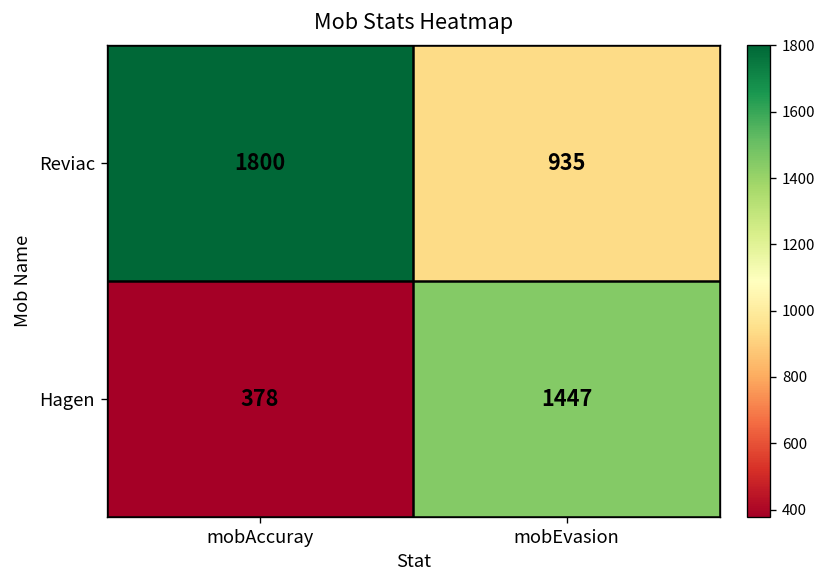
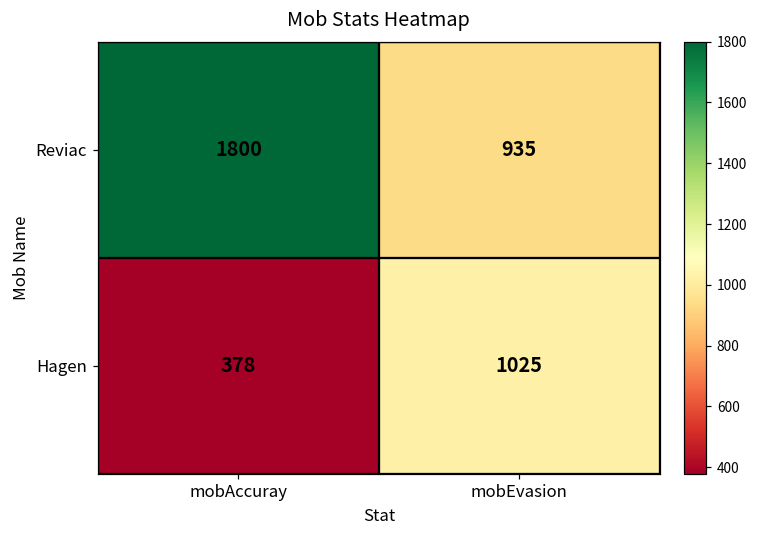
  {
    "Reviac": {
      "mobAccuray": 1800,
      "mobEvasion": 935
    },
    "Hagen": {
      "mobAccuray": 378,
-     "mobEvasion": 1447
+     "mobEvasion": 1025
    }
  }
